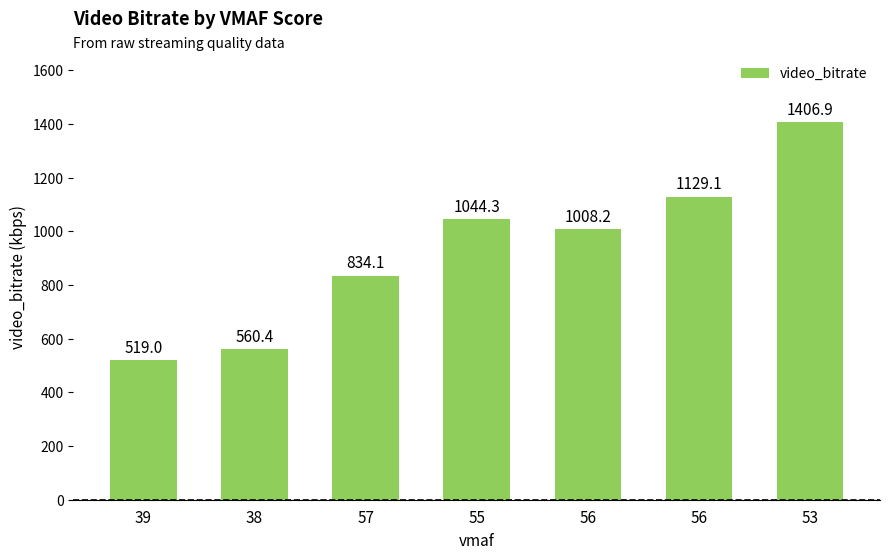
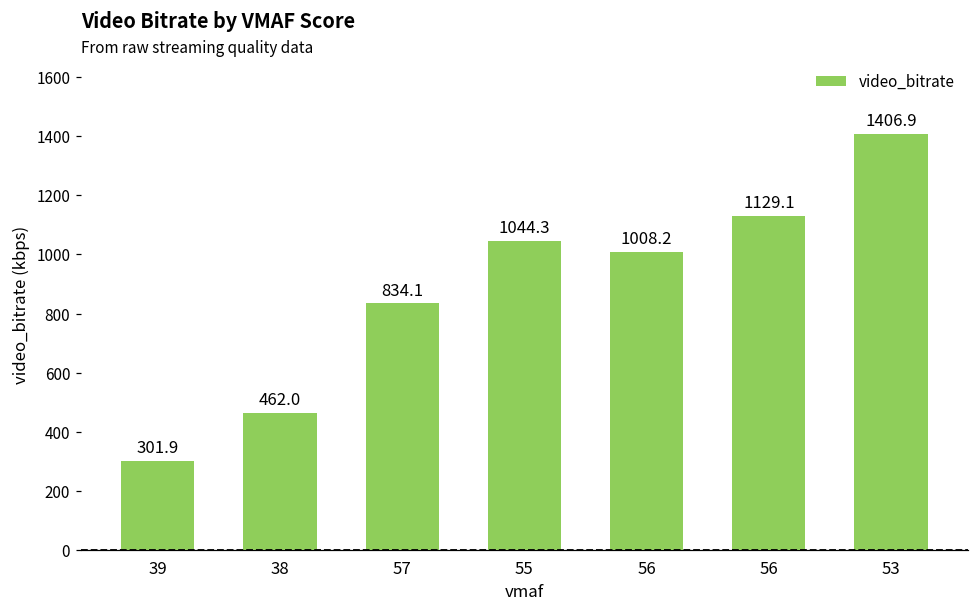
  {
-   "39": 519.0,
-   "38": 560.4,
+   "39": 301.9,
+   "38": 462.0,
    "57": 834.1,
    "55": 1044.3,
    "53": 1406.9
  }
